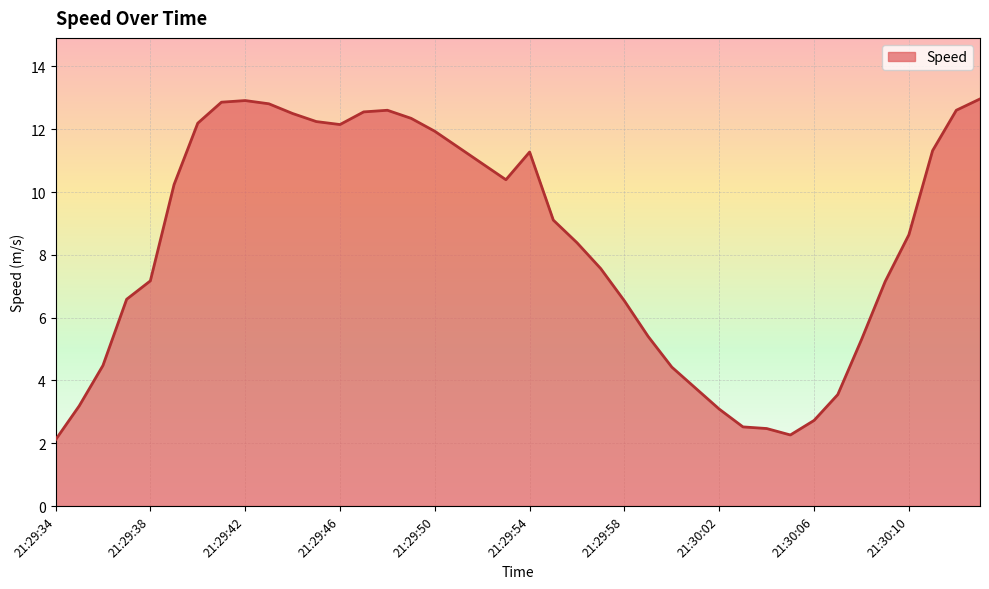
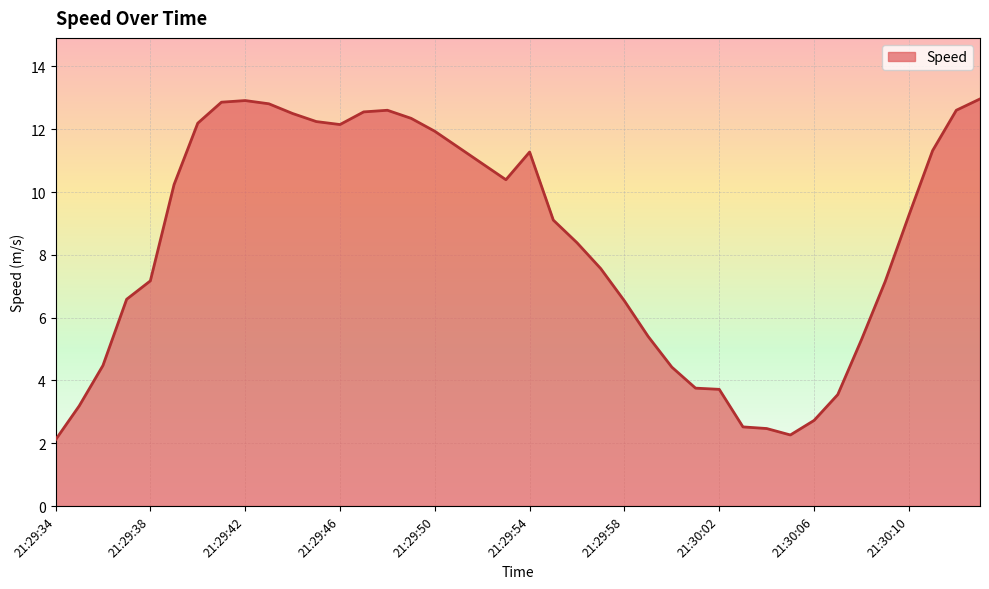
  {
    "21:29:34": 2.1,
    "21:29:38": 7.2,
    "21:29:42": 12.9,
    "21:29:46": 12.1,
    "21:29:50": 11.9,
    "21:29:54": 11.3,
    "21:29:58": 6.5,
-   "21:30:02": 3.1,
+   "21:30:02": 3.7,
    "21:30:06": 2.7,
-   "21:30:10": 8.6
+   "21:30:10": 9.3
  }
